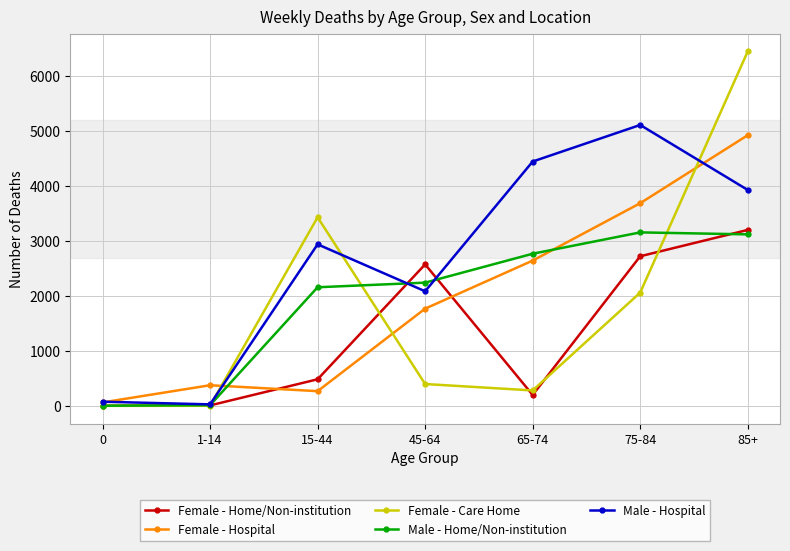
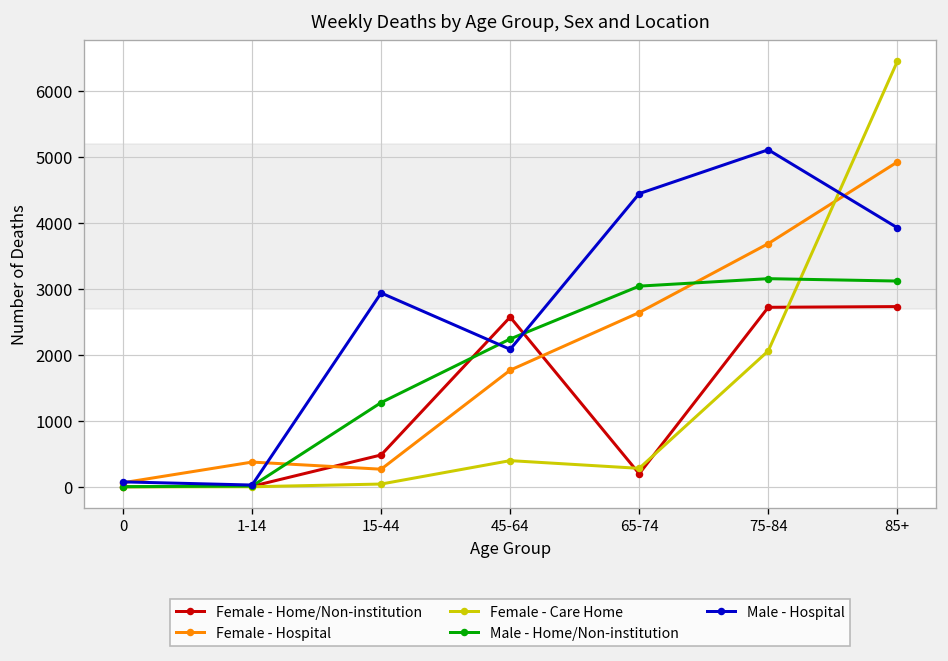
  {
    "Female - Home/Non-institution": {
      "15-44": 500,
      "45-64": 2600,
      "65-74": 200,
      "75-84": 2700,
-     "85+": 3200
+     "85+": 2700
    },
    "Female - Hospital": {
      "1-14": 400,
      "15-44": 300,
      "45-64": 1800,
      "65-74": 2600,
      "75-84": 3700,
      "85+": 4900
    },
    "Female - Care Home": {
-     "15-44": 3400,
+     "15-44": 0,
      "45-64": 400,
      "65-74": 300,
      "75-84": 2100,
      "85+": 6400
    },
    "Male - Home/Non-institution": {
-     "15-44": 2200,
+     "15-44": 1300,
      "45-64": 2200,
-     "65-74": 2800,
+     "65-74": 3000,
      "75-84": 3200,
      "85+": 3100
    },
    "Male - Hospital": {
      "15-44": 2900,
      "45-64": 2100,
      "65-74": 4400,
      "75-84": 5100,
      "85+": 3900
    }
  }
